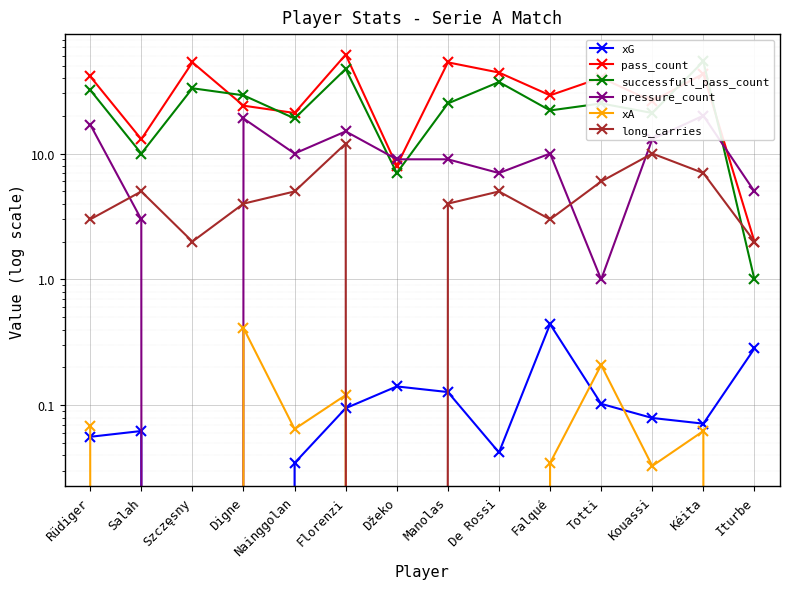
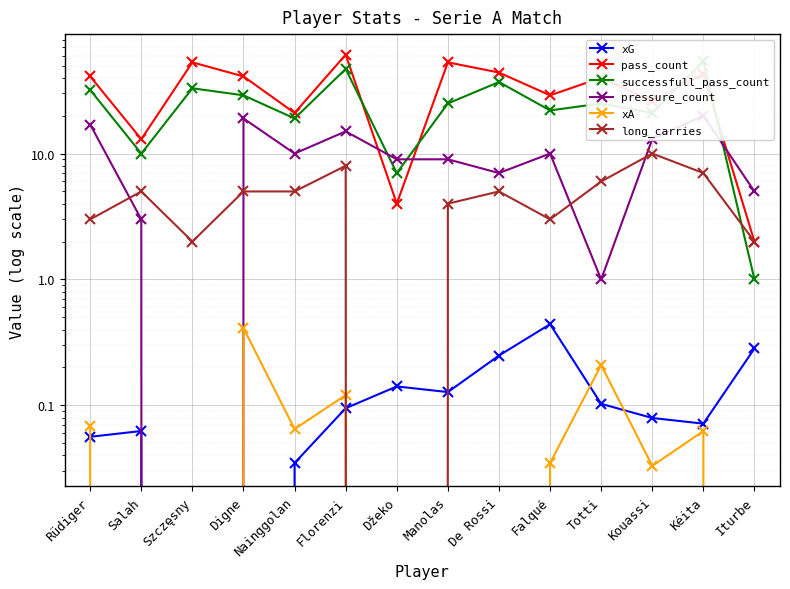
  {
    "xG": {
      "Rüdiger": 0.06,
      "Salah": 0.06,
      "Nainggolan": 0.035,
      "Florenzi": 0.09,
      "Džeko": 0.14,
      "Manolas": 0.13,
-     "De Rossi": 0.042,
+     "De Rossi": 0.25,
      "Falqué": 0.44,
      "Totti": 0.10,
      "Kouassi": 0.08,
      "Kéita": 0.07,
      "Iturbe": 0.28
    },
    "pass_count": {
      "Rüdiger": 41,
      "Salah": 13,
      "Szczęsny": 53,
-     "Digne": 24,
+     "Digne": 41,
      "Nainggolan": 21,
      "Florenzi": 60,
-     "Džeko": 8,
+     "Džeko": 4,
      "Manolas": 53,
      "De Rossi": 44,
      "Falqué": 29
    },
    "successfull_pass_count": {
      "Rüdiger": 32,
      "Salah": 10,
      "Szczęsny": 33,
      "Digne": 29,
      "Nainggolan": 19,
      "Florenzi": 47,
      "Džeko": 7,
      "Manolas": 25,
      "De Rossi": 37,
      "Falqué": 22,
      "Iturbe": 1.0
    },
    "pressure_count": {
      "Rüdiger": 17,
      "Salah": 3.0,
      "Digne": 19,
      "Nainggolan": 10,
      "Florenzi": 15,
      "Džeko": 9,
      "Manolas": 9,
      "De Rossi": 7,
      "Falqué": 10,
      "Totti": 1.0,
      "Iturbe": 5.0
    },
    "xA": {
      "Rüdiger": 0.07,
      "Digne": 0.41,
      "Nainggolan": 0.06,
      "Florenzi": 0.12,
      "Falqué": 0.035,
      "Totti": 0.21,
      "Kouassi": 0.033,
      "Kéita": 0.06
    },
    "long_carries": {
      "Rüdiger": 3,
      "Salah": 5,
      "Szczęsny": 2,
-     "Digne": 4,
+     "Digne": 5,
      "Nainggolan": 5,
-     "Florenzi": 12,
+     "Florenzi": 8,
      "Manolas": 4,
      "De Rossi": 5,
      "Falqué": 3,
      "Totti": 6,
      "Kouassi": 10,
      "Kéita": 7
    }
  }
